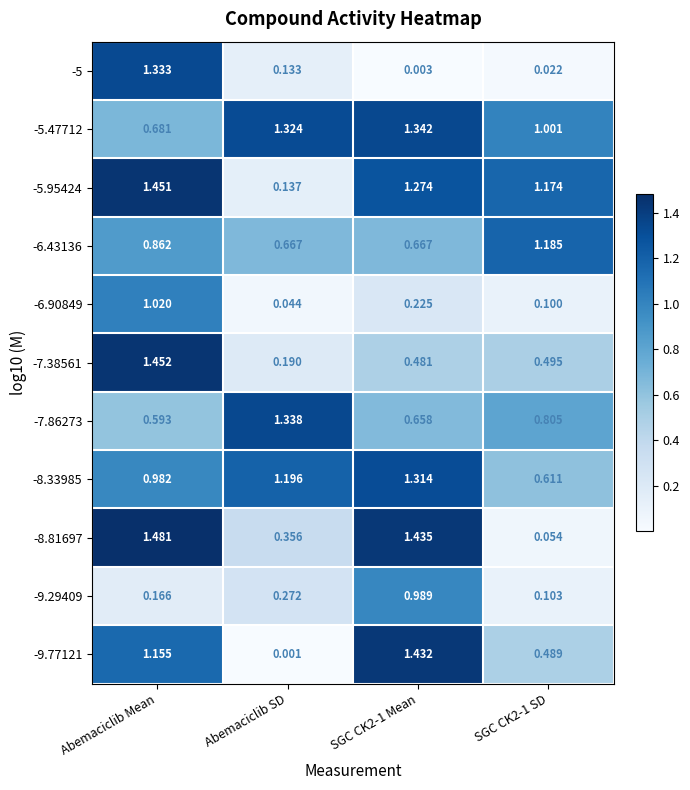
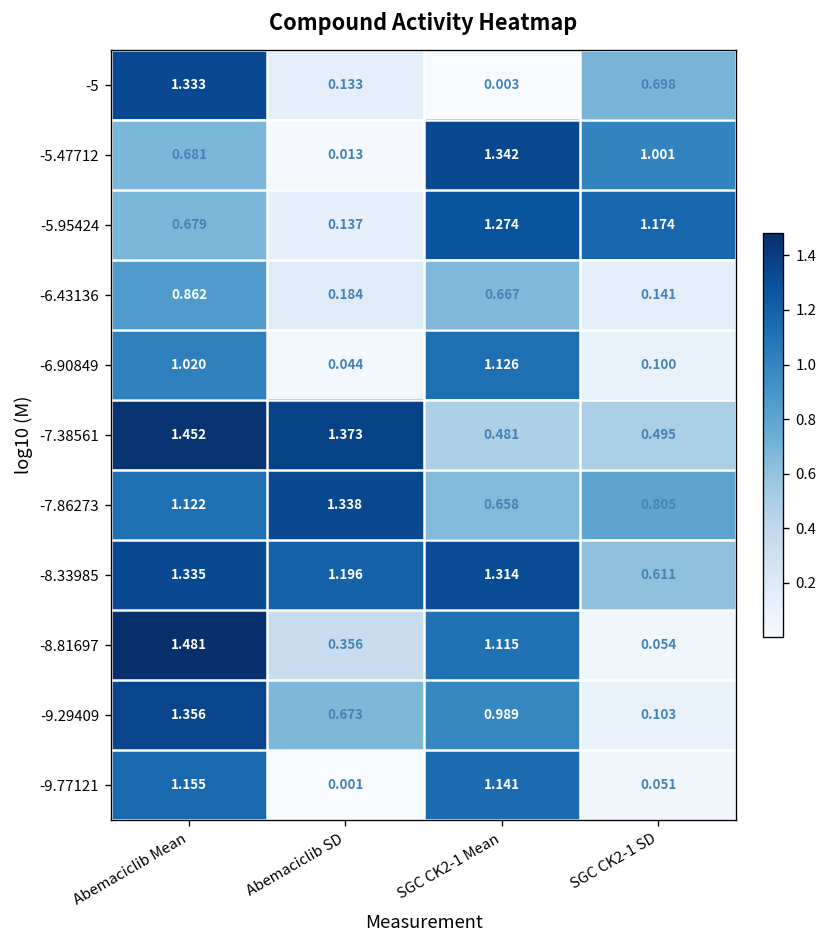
  {
    "-5": {
      "Abemaciclib Mean": 1.333,
      "Abemaciclib SD": 0.133,
      "SGC CK2-1 Mean": 0.003,
-     "SGC CK2-1 SD": 0.022
+     "SGC CK2-1 SD": 0.698
    },
    "-5.47712": {
      "Abemaciclib Mean": 0.681,
-     "Abemaciclib SD": 1.324,
+     "Abemaciclib SD": 0.013,
      "SGC CK2-1 Mean": 1.342,
      "SGC CK2-1 SD": 1.001
    },
    "-5.95424": {
-     "Abemaciclib Mean": 1.451,
+     "Abemaciclib Mean": 0.679,
      "Abemaciclib SD": 0.137,
      "SGC CK2-1 Mean": 1.274,
      "SGC CK2-1 SD": 1.174
    },
    "-6.43136": {
      "Abemaciclib Mean": 0.862,
-     "Abemaciclib SD": 0.667,
+     "Abemaciclib SD": 0.184,
      "SGC CK2-1 Mean": 0.667,
-     "SGC CK2-1 SD": 1.185
+     "SGC CK2-1 SD": 0.141
    },
    "-6.90849": {
      "Abemaciclib Mean": 1.020,
      "Abemaciclib SD": 0.044,
-     "SGC CK2-1 Mean": 0.225,
+     "SGC CK2-1 Mean": 1.126,
      "SGC CK2-1 SD": 0.100
    },
    "-7.38561": {
      "Abemaciclib Mean": 1.452,
-     "Abemaciclib SD": 0.190,
+     "Abemaciclib SD": 1.373,
      "SGC CK2-1 Mean": 0.481,
      "SGC CK2-1 SD": 0.495
    },
    "-7.86273": {
-     "Abemaciclib Mean": 0.593,
+     "Abemaciclib Mean": 1.122,
      "Abemaciclib SD": 1.338,
      "SGC CK2-1 Mean": 0.658
    },
    "-8.33985": {
-     "Abemaciclib Mean": 0.982,
+     "Abemaciclib Mean": 1.335,
      "Abemaciclib SD": 1.196,
      "SGC CK2-1 Mean": 1.314,
      "SGC CK2-1 SD": 0.611
    },
    "-8.81697": {
      "Abemaciclib Mean": 1.481,
      "Abemaciclib SD": 0.356,
-     "SGC CK2-1 Mean": 1.435,
+     "SGC CK2-1 Mean": 1.115,
      "SGC CK2-1 SD": 0.054
    },
    "-9.29409": {
-     "Abemaciclib Mean": 0.166,
-     "Abemaciclib SD": 0.272,
+     "Abemaciclib Mean": 1.356,
+     "Abemaciclib SD": 0.673,
      "SGC CK2-1 Mean": 0.989,
      "SGC CK2-1 SD": 0.103
    },
    "-9.77121": {
      "Abemaciclib Mean": 1.155,
      "Abemaciclib SD": 0.001,
-     "SGC CK2-1 Mean": 1.432,
-     "SGC CK2-1 SD": 0.489
+     "SGC CK2-1 Mean": 1.141,
+     "SGC CK2-1 SD": 0.051
    }
  }
